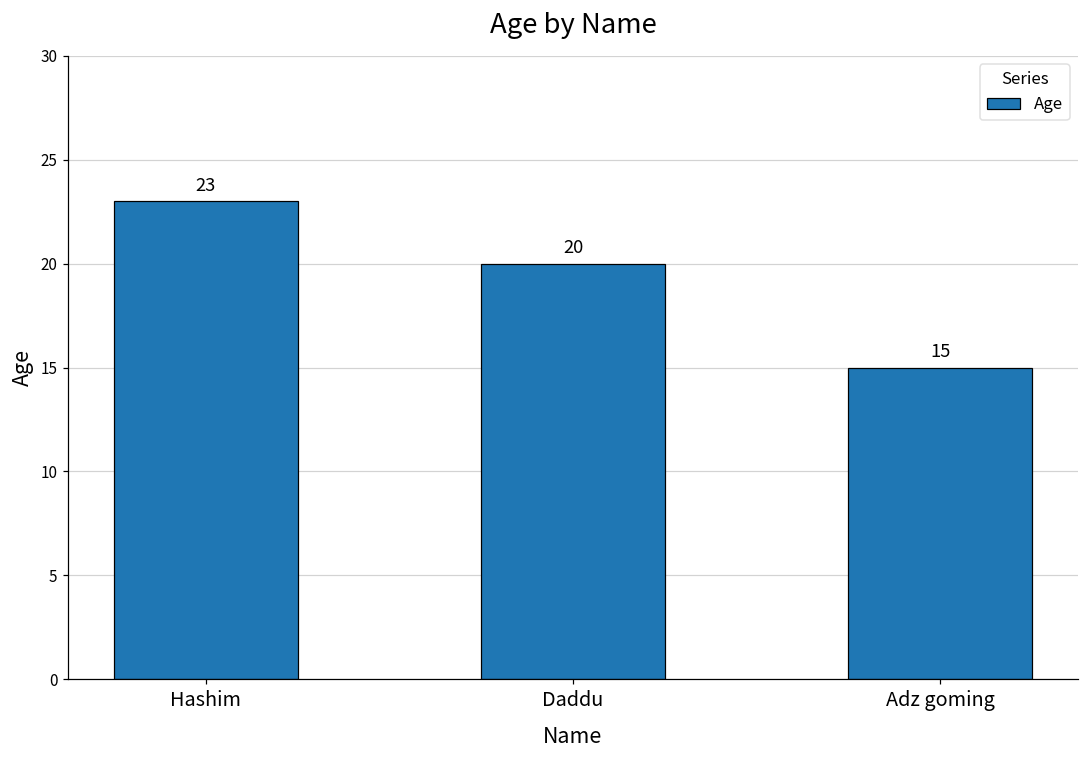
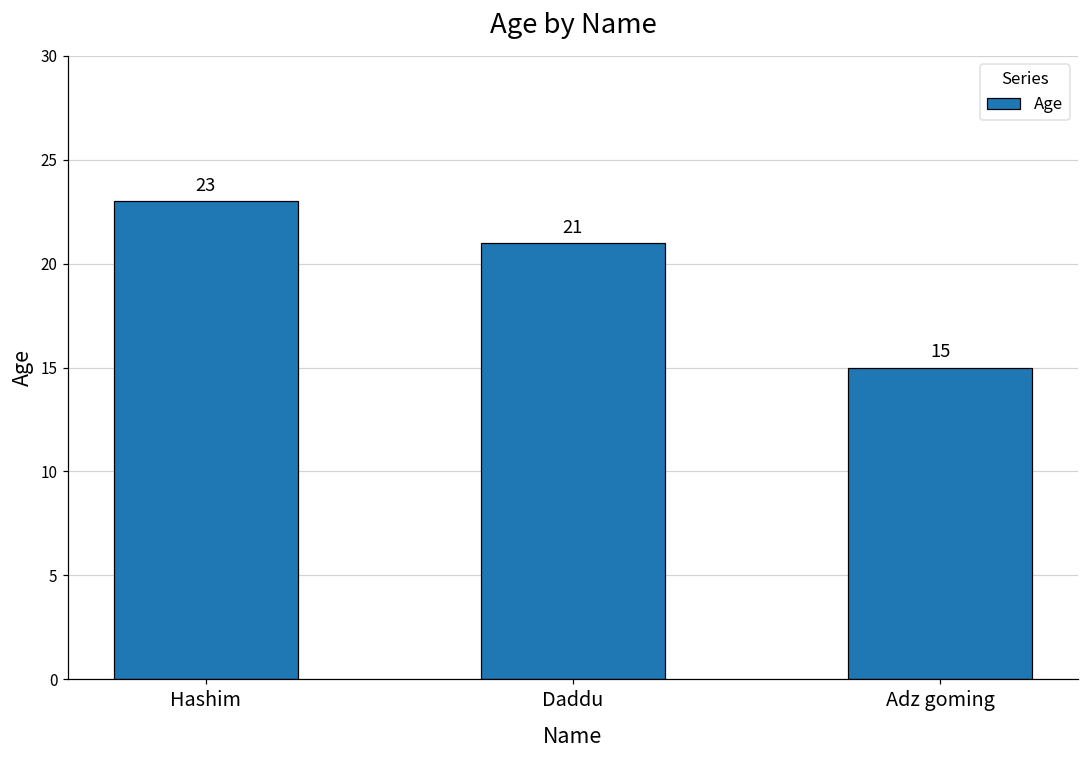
  {
    "Hashim": 23,
-   "Daddu": 20,
+   "Daddu": 21,
    "Adz goming": 15
  }
